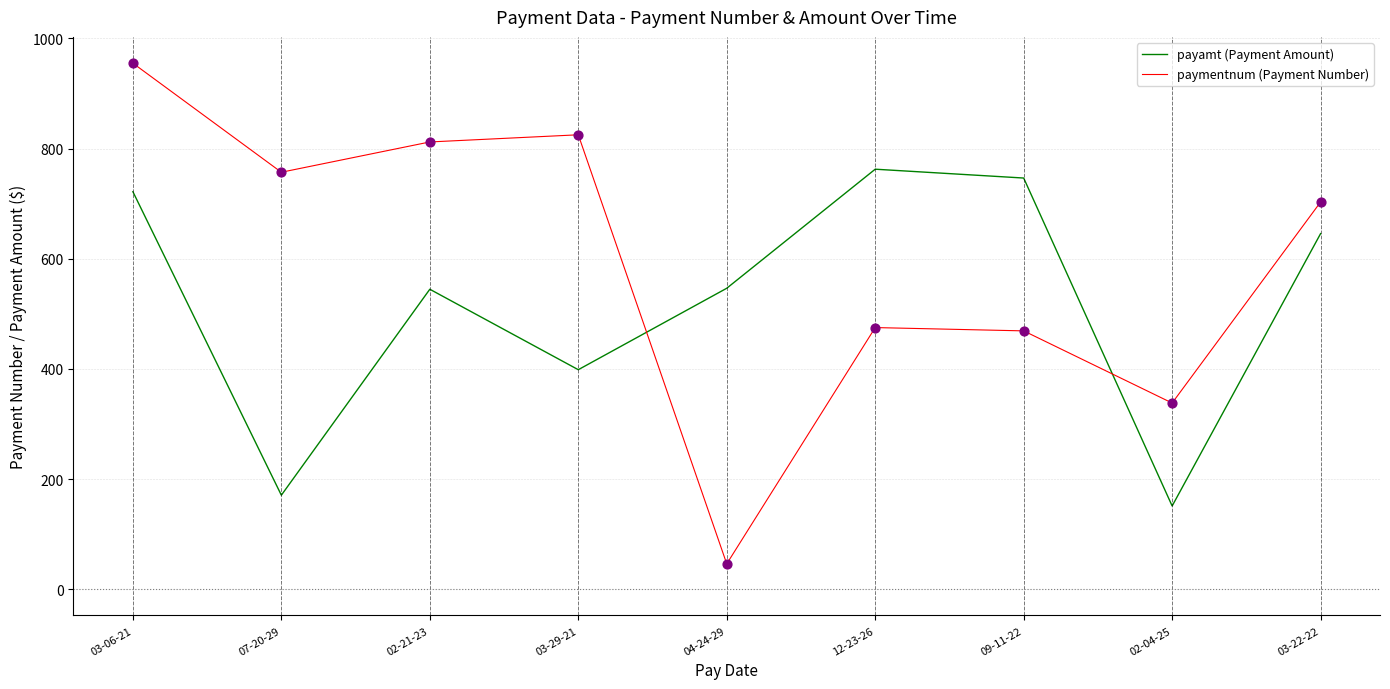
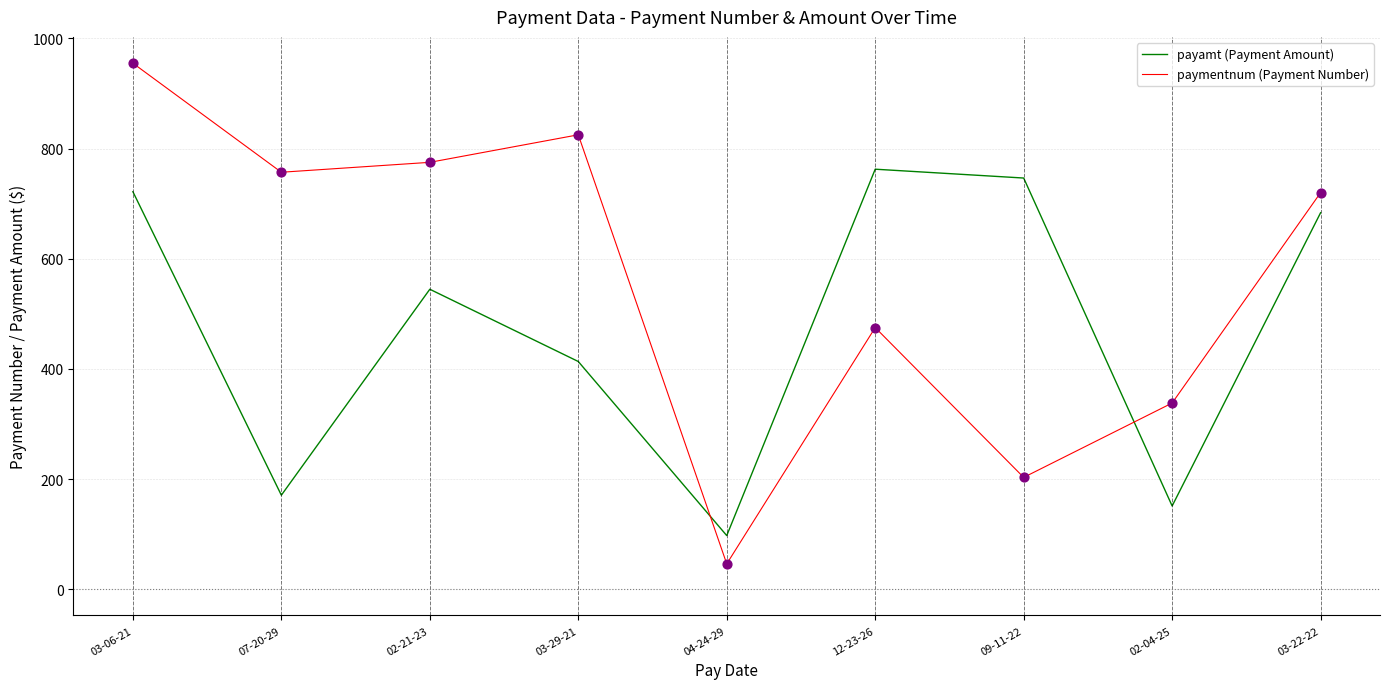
  {
    "payamt (Payment Amount)": {
      "03-06-21": 720,
      "07-20-29": 170,
      "02-21-23": 540,
-     "03-29-21": 400,
-     "04-24-29": 550,
+     "03-29-21": 410,
+     "04-24-29": 100,
      "12-23-26": 760,
      "09-11-22": 750,
      "02-04-25": 150,
-     "03-22-22": 650
+     "03-22-22": 680
    },
    "paymentnum (Payment Number)": {
      "03-06-21": 960,
      "07-20-29": 760,
-     "02-21-23": 810,
+     "02-21-23": 780,
      "03-29-21": 830,
      "04-24-29": 50,
      "12-23-26": 480,
-     "09-11-22": 470,
+     "09-11-22": 200,
      "02-04-25": 340,
-     "03-22-22": 700
+     "03-22-22": 720
    }
  }
